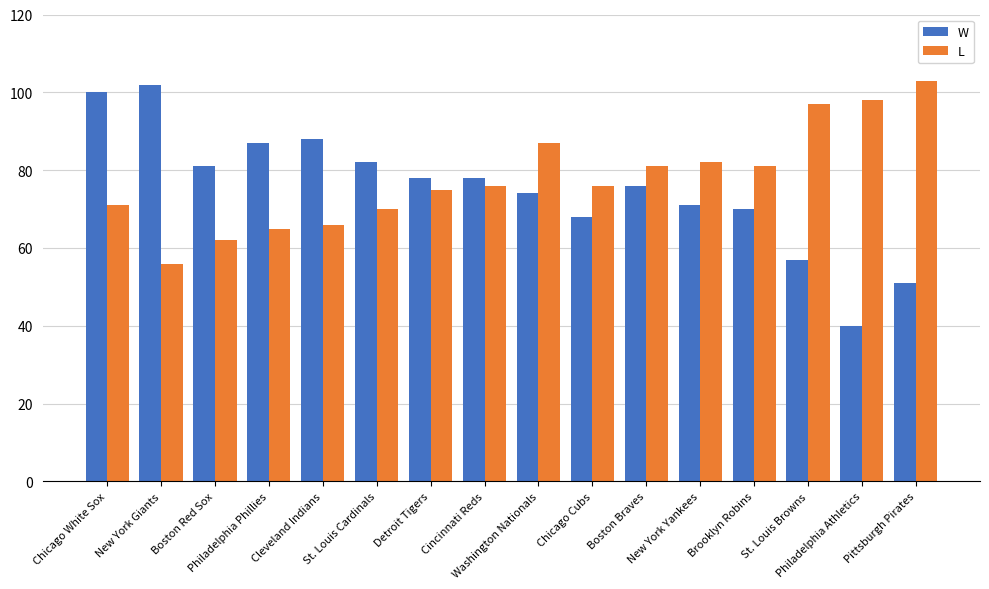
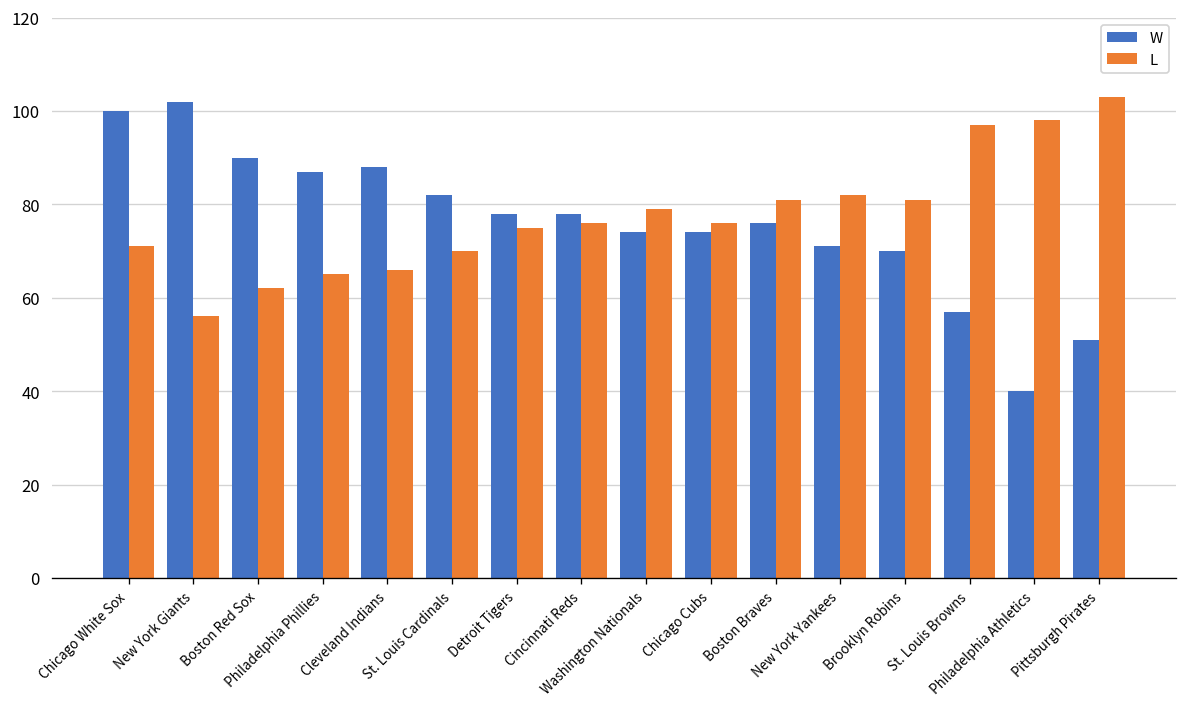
  {
    "W": {
      "Chicago White Sox": 100,
      "New York Giants": 102,
-     "Boston Red Sox": 81,
+     "Boston Red Sox": 90,
      "Philadelphia Phillies": 87,
      "Cleveland Indians": 88,
      "St. Louis Cardinals": 82,
      "Detroit Tigers": 78,
      "Cincinnati Reds": 78,
      "Washington Nationals": 74,
-     "Chicago Cubs": 68,
+     "Chicago Cubs": 74,
      "Boston Braves": 76,
      "New York Yankees": 71,
      "Brooklyn Robins": 70,
      "St. Louis Browns": 57,
      "Philadelphia Athletics": 40,
      "Pittsburgh Pirates": 51
    },
    "L": {
      "Chicago White Sox": 71,
      "New York Giants": 56,
      "Boston Red Sox": 62,
      "Philadelphia Phillies": 65,
      "Cleveland Indians": 66,
      "St. Louis Cardinals": 70,
      "Detroit Tigers": 75,
      "Cincinnati Reds": 76,
-     "Washington Nationals": 87,
+     "Washington Nationals": 79,
      "Chicago Cubs": 76,
      "Boston Braves": 81,
      "New York Yankees": 82,
      "Brooklyn Robins": 81,
      "St. Louis Browns": 97,
      "Philadelphia Athletics": 98,
      "Pittsburgh Pirates": 103
    }
  }
